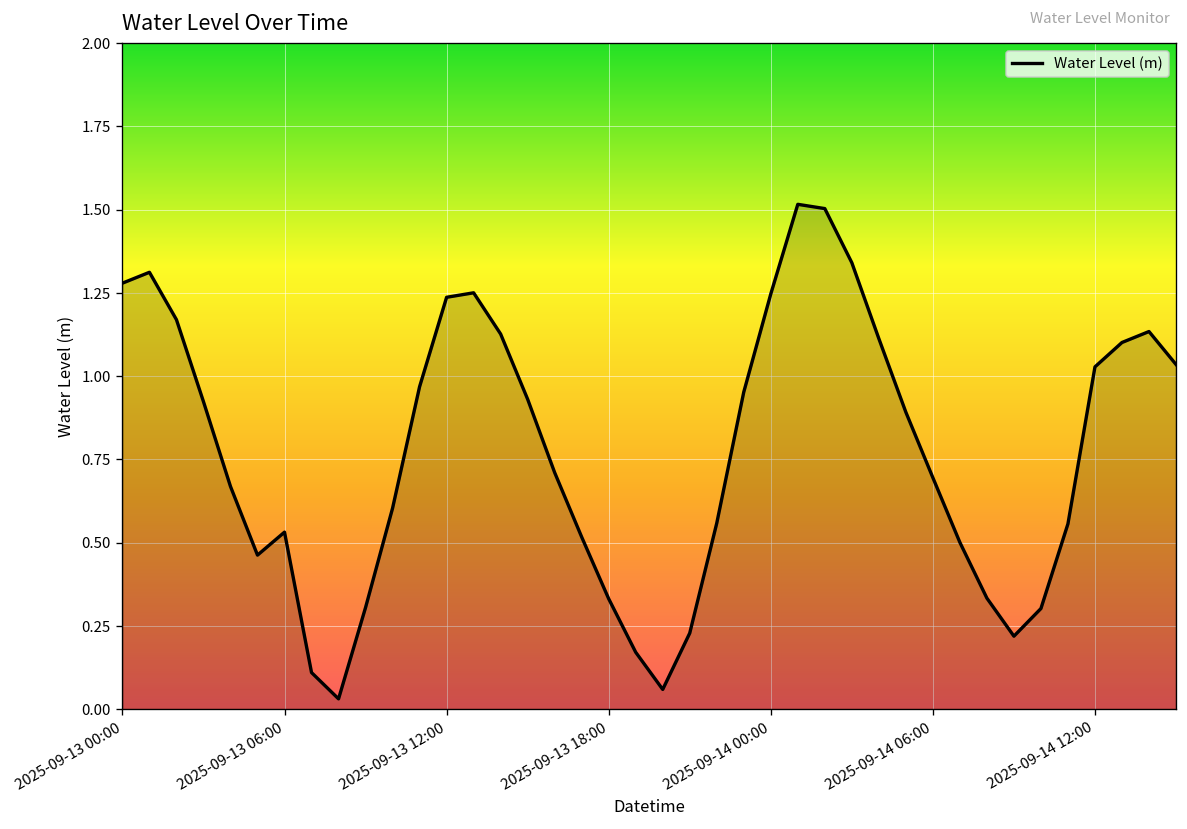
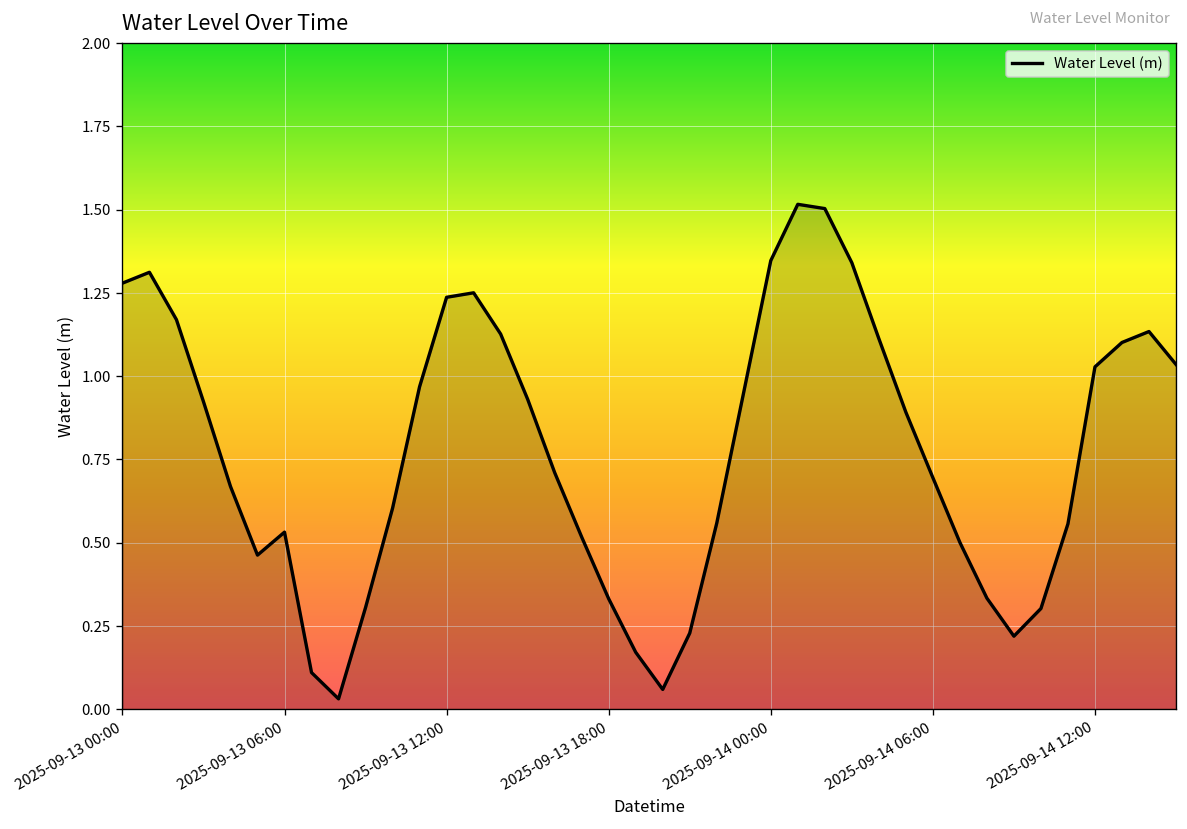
  {
    "2025-09-13 00:00": 1.28,
    "2025-09-13 06:00": 0.53,
    "2025-09-13 12:00": 1.24,
    "2025-09-13 18:00": 0.33,
-   "2025-09-14 00:00": 1.25,
+   "2025-09-14 00:00": 1.35,
    "2025-09-14 06:00": 0.70,
    "2025-09-14 12:00": 1.03
  }
